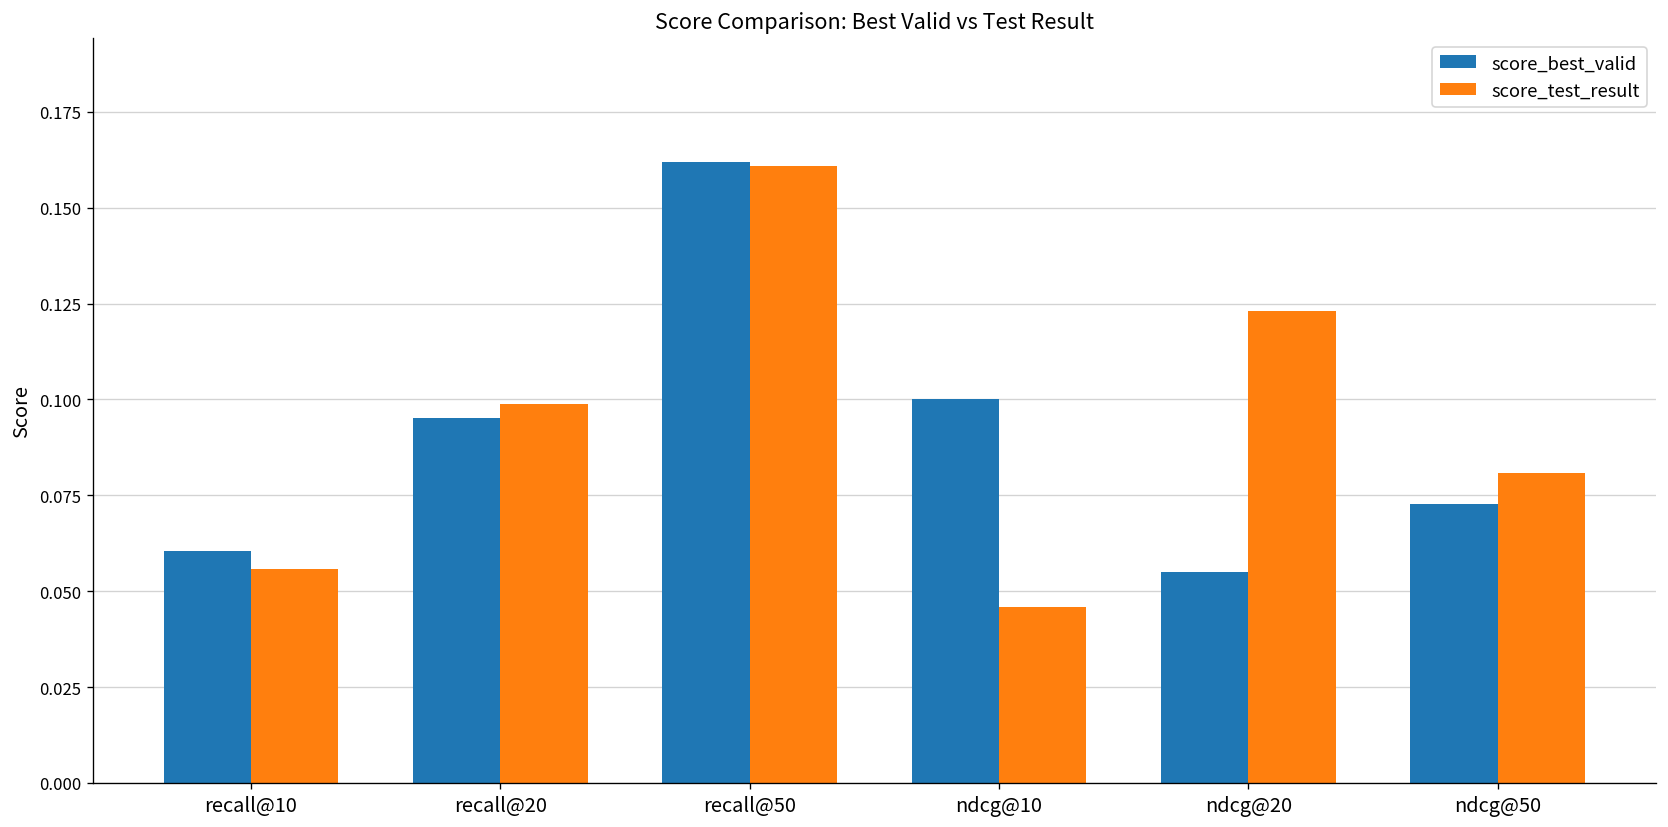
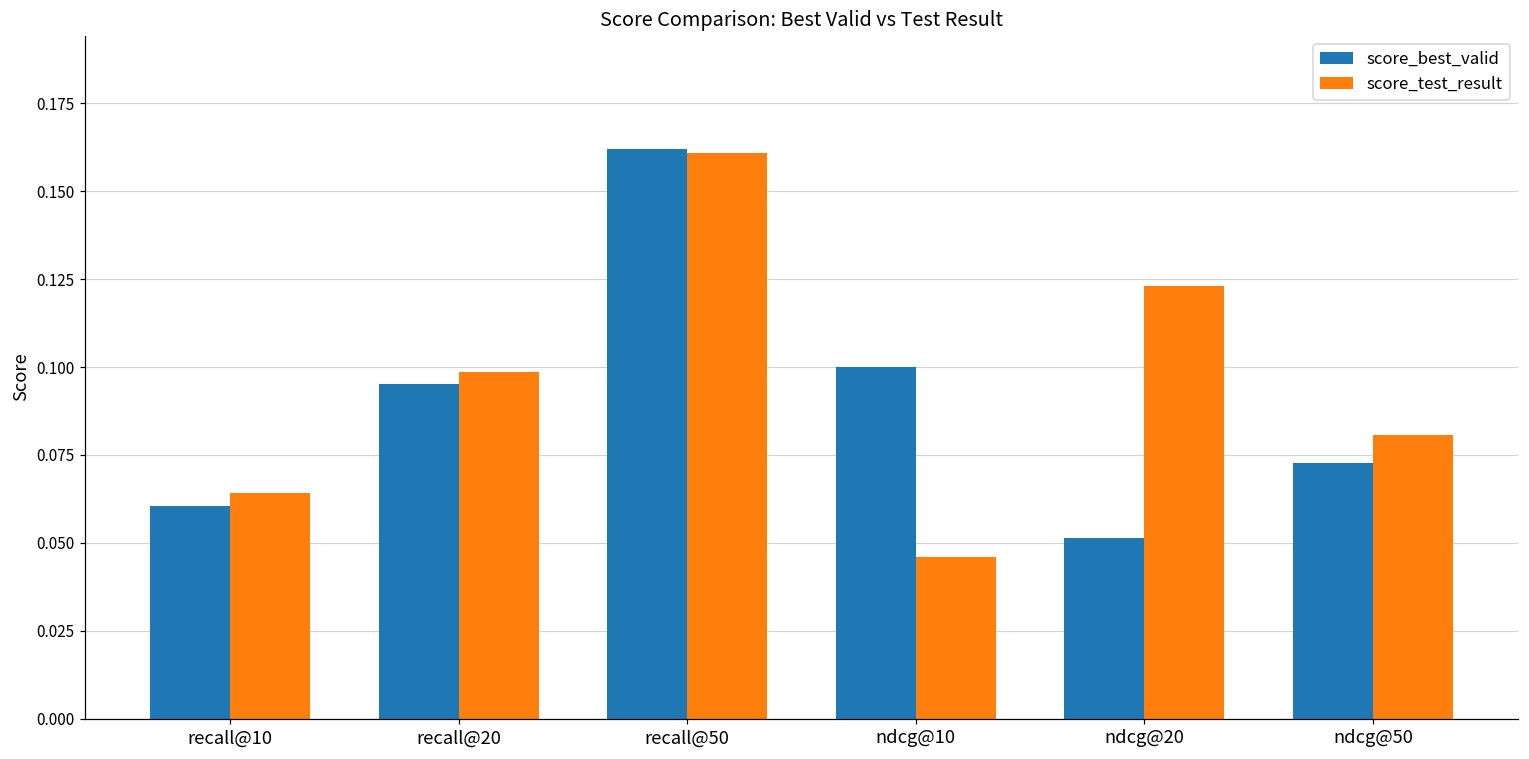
  {
    "score_best_valid": {
      "recall@10": 0.061,
      "recall@20": 0.095,
      "recall@50": 0.162,
      "ndcg@10": 0.100,
-     "ndcg@20": 0.055,
+     "ndcg@20": 0.052,
      "ndcg@50": 0.073
    },
    "score_test_result": {
-     "recall@10": 0.056,
+     "recall@10": 0.064,
      "recall@20": 0.099,
      "recall@50": 0.161,
      "ndcg@10": 0.046,
      "ndcg@20": 0.123,
      "ndcg@50": 0.081
    }
  }
